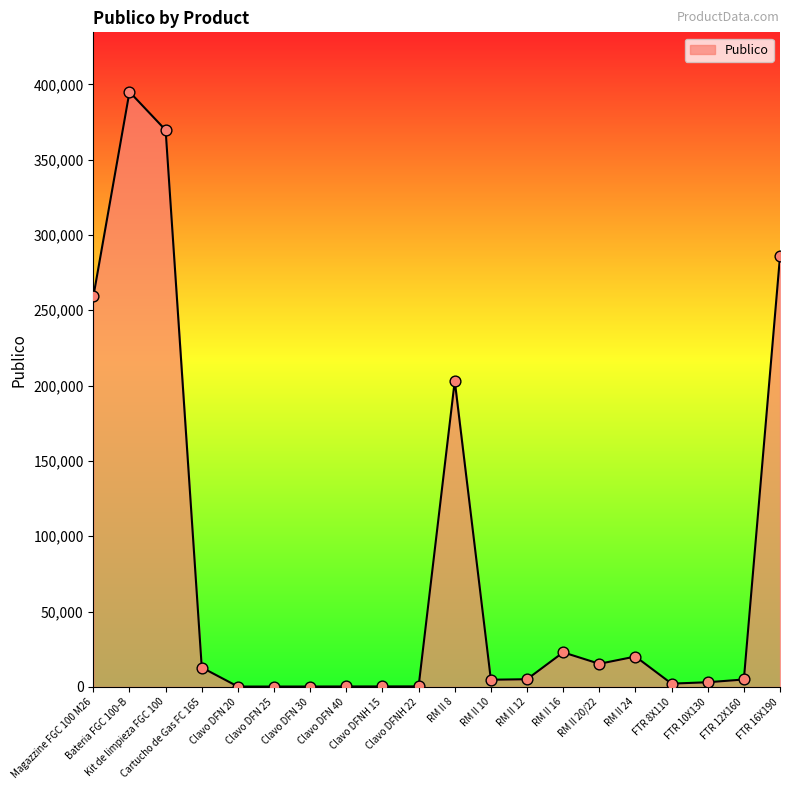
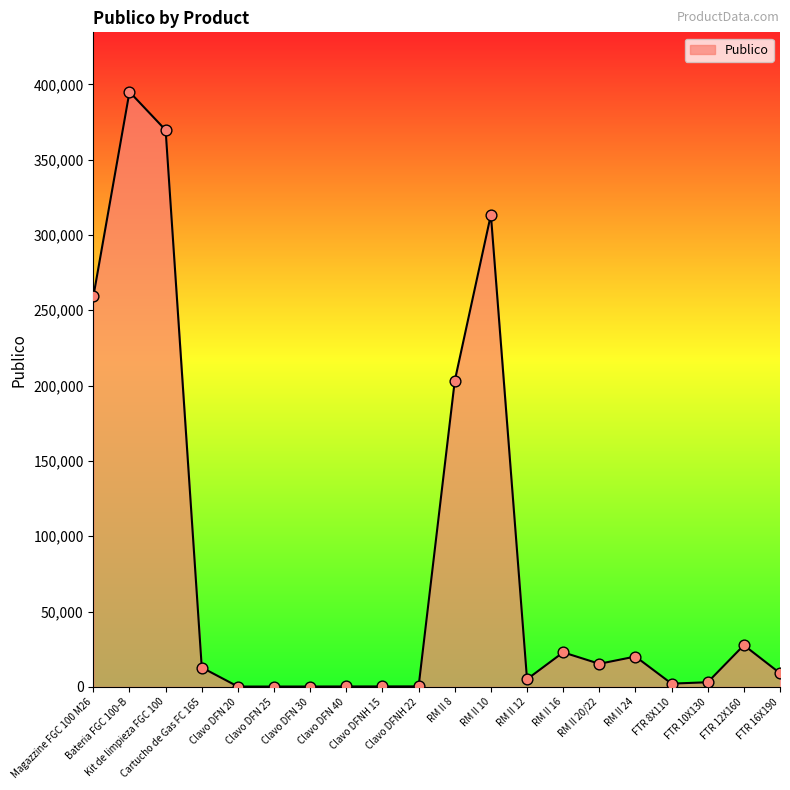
  {
    "Magazzine FGC 100 M26": "259,000",
    "Bateria FGC 100-B": "395,000",
    "Kit de limpieza FGC 100": "370,000",
    "Cartucho de Gas FC 165": "13,000",
    "Clavo DFN 20": "0",
    "Clavo DFN 25": "0",
    "Clavo DFN 30": "0",
    "Clavo DFN 40": "0",
    "Clavo DFNH 15": "0",
    "Clavo DFNH 22": "0",
    "RM II 8": "203,000",
-   "RM II 10": "5,000",
+   "RM II 10": "313,000",
    "RM II 12": "5,000",
    "RM II 16": "23,000",
    "RM II 20/22": "15,000",
    "RM II 24": "20,000",
    "FTR 8X110": "2,000",
    "FTR 10X130": "3,000",
-   "FTR 12X160": "5,000",
-   "FTR 16X190": "286,000"
+   "FTR 12X160": "28,000",
+   "FTR 16X190": "9,000"
  }
